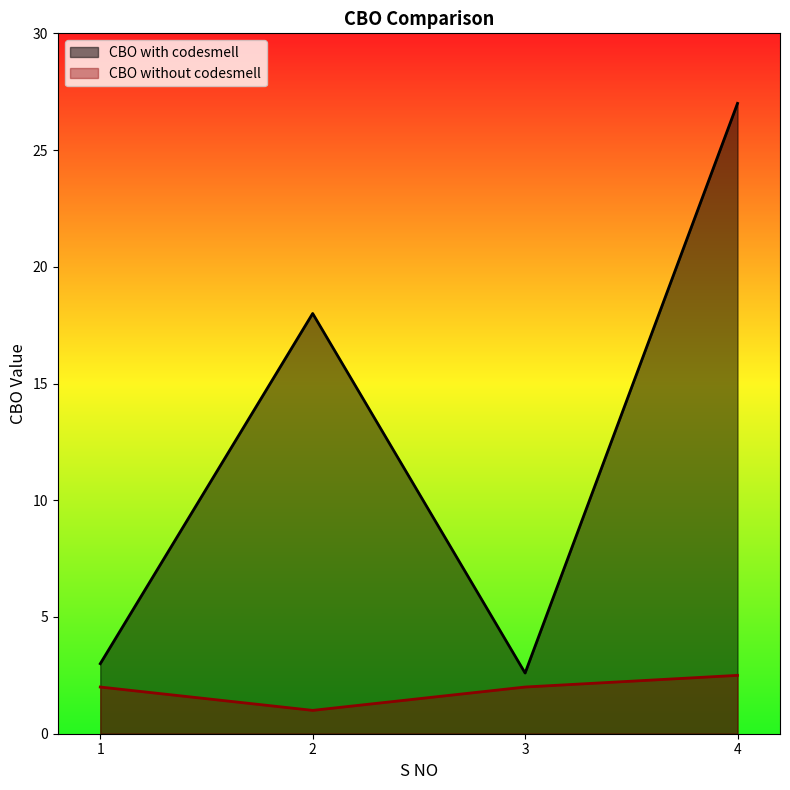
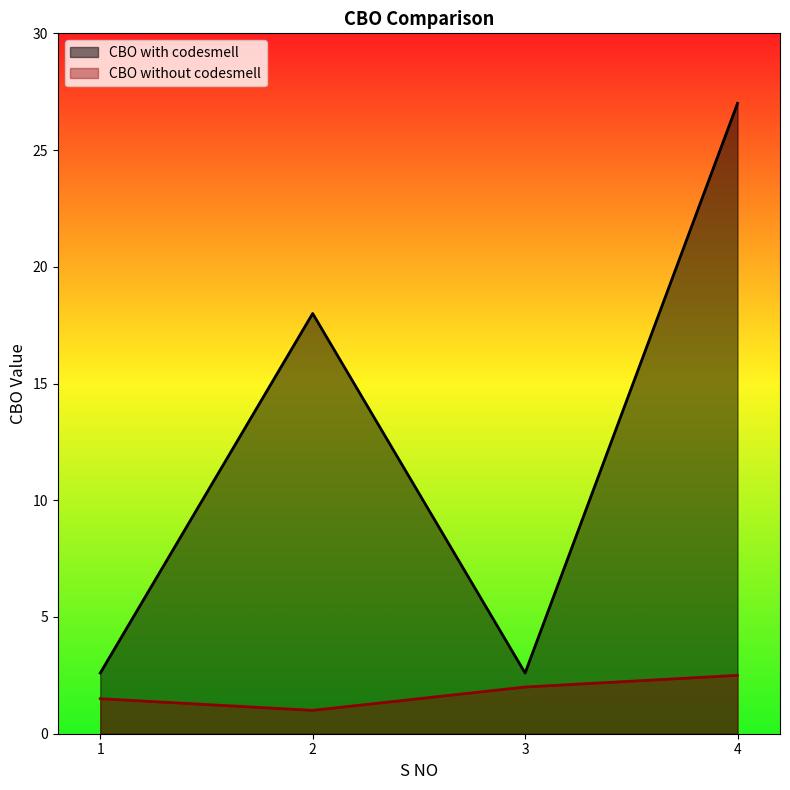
  {
    "CBO with codesmell": {
-     "1": 3.0,
+     "1": 2.6,
      "2": 18.0,
      "3": 2.6,
      "4": 27.0
    },
    "CBO without codesmell": {
-     "1": 2.0,
+     "1": 1.5,
      "2": 1.0,
      "3": 2.0,
      "4": 2.5
    }
  }
